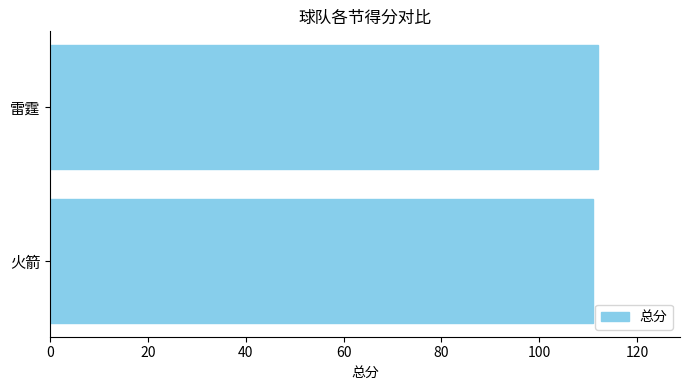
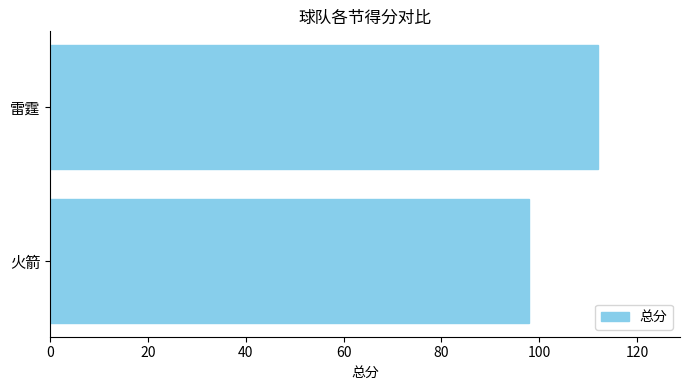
  {
    "雷霆": 112,
-   "火箭": 111
+   "火箭": 98
  }
